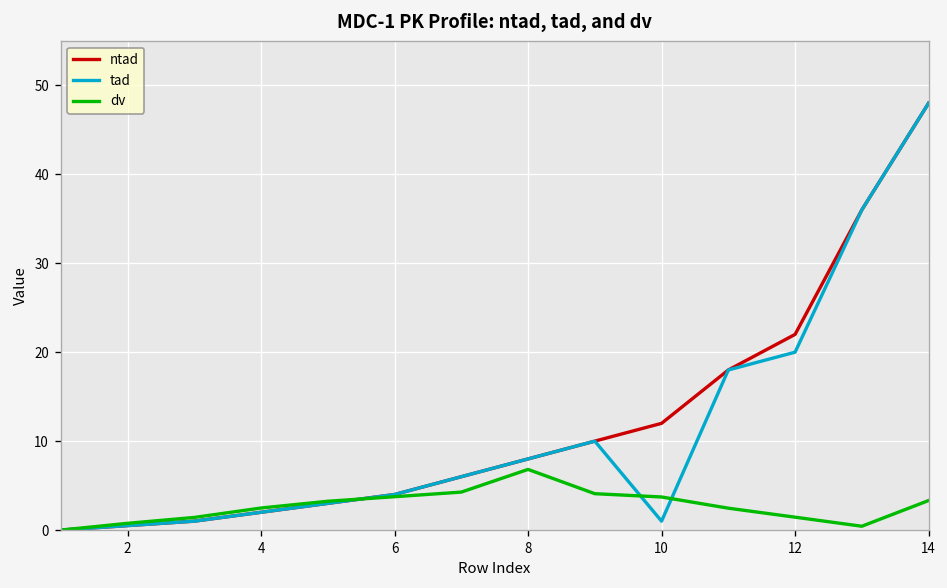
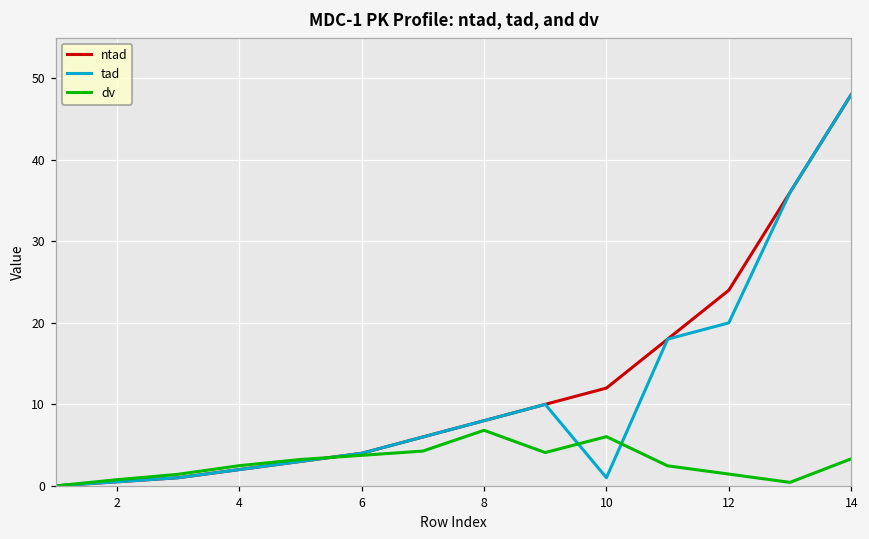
  {
    "ntad": {
      "10": 12,
-     "12": 22
+     "12": 24
    },
    "tad": {
      "10": 1,
      "12": 20
    },
    "dv": {
      "4": 2,
      "8": 7,
-     "10": 4,
+     "10": 6,
      "12": 1,
      "14": 3
    }
  }
